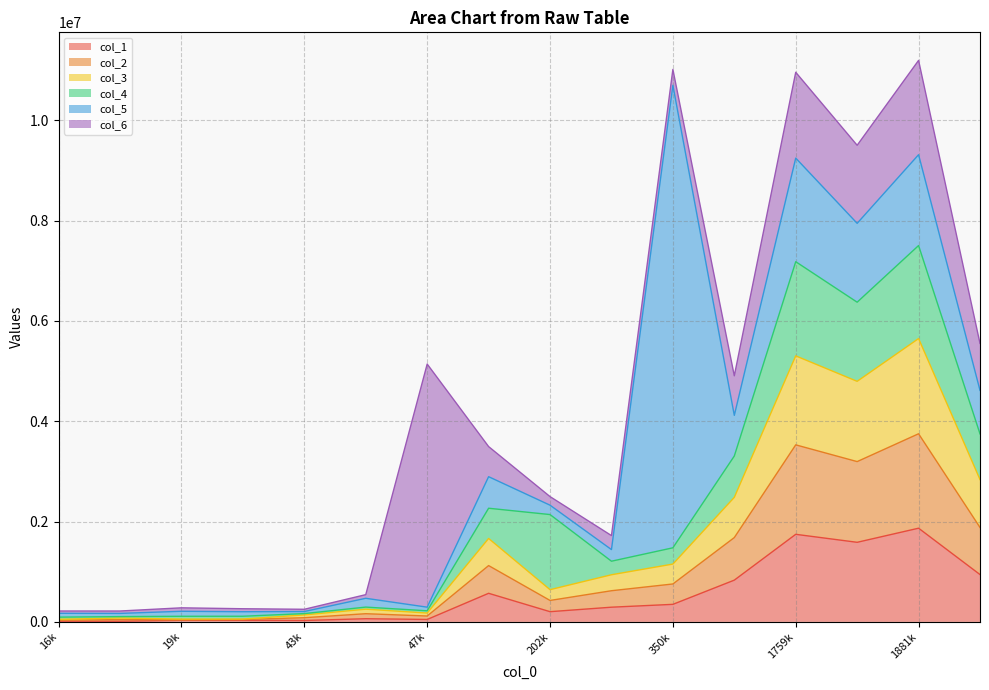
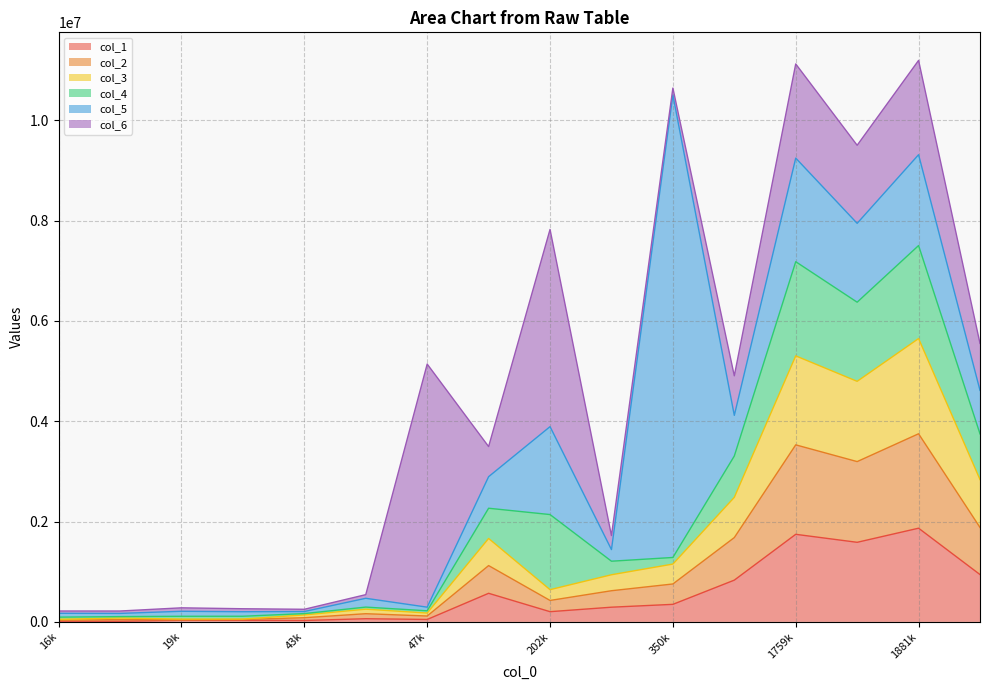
  {
    "col_4": {
      "19k": 100000,
      "202k": 1500000,
-     "350k": 300000,
+     "350k": 100000,
      "1759k": 1900000,
      "1881k": 1900000
    },
    "col_5": {
      "19k": 100000,
      "47k": 100000,
-     "202k": 200000,
+     "202k": 1800000,
      "350k": 9200000,
      "1759k": 2100000,
      "1881k": 1800000
    },
    "col_6": {
      "19k": 100000,
      "47k": 4800000,
-     "202k": 200000,
-     "350k": 300000,
-     "1759k": 1700000,
+     "202k": 3900000,
+     "350k": 100000,
+     "1759k": 1900000,
      "1881k": 1900000
    }
  }
